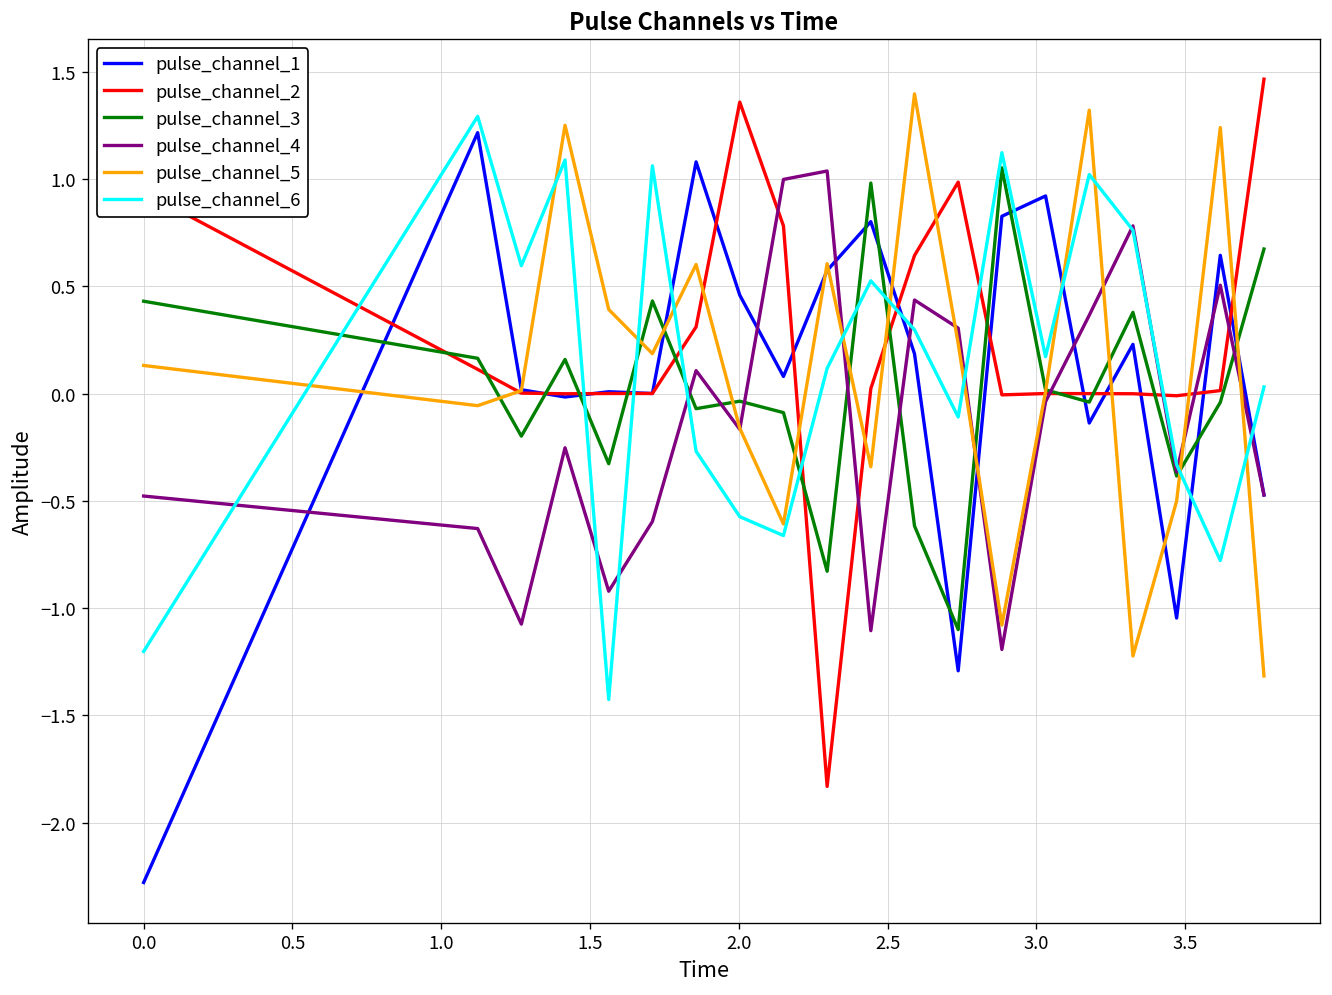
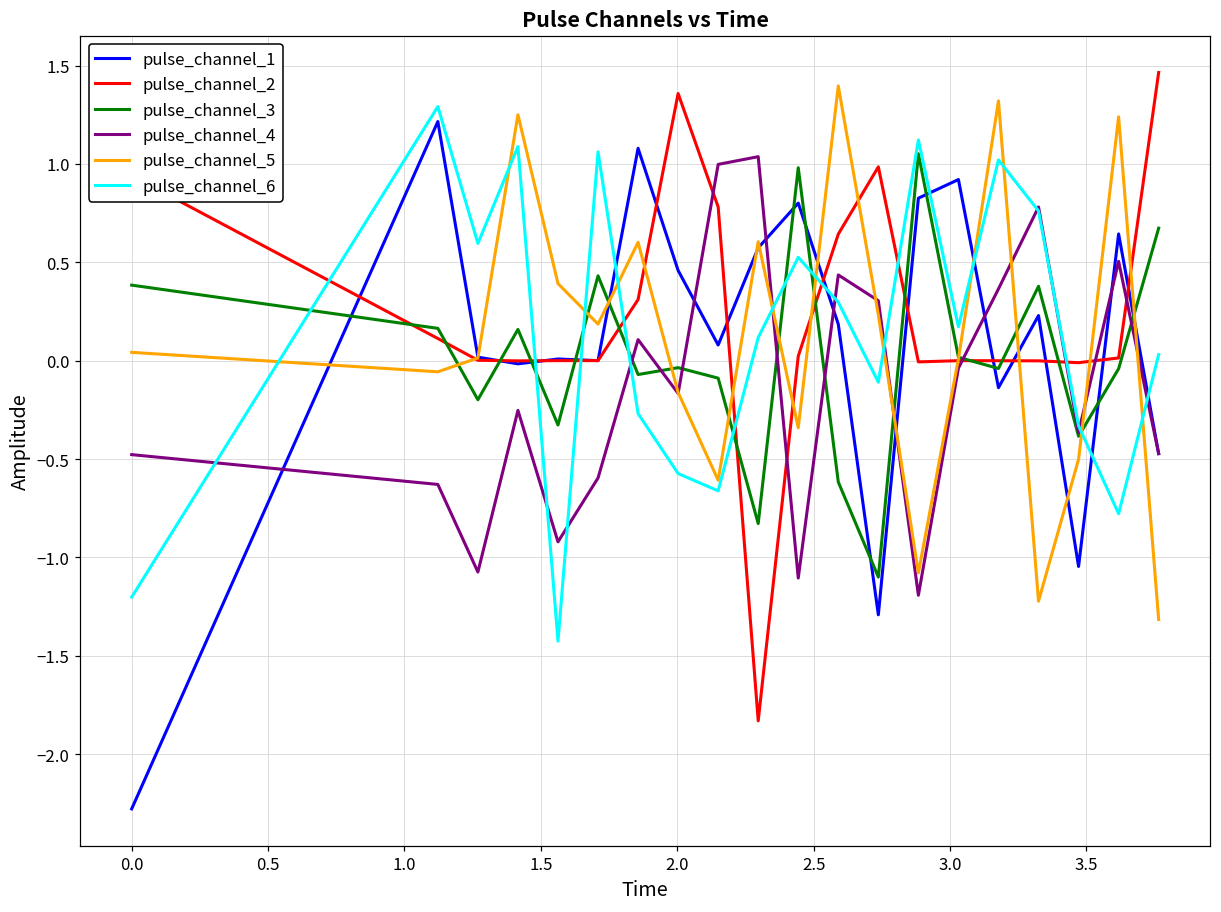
  {
    "pulse_channel_1": {
      "0.0": -2.28
    },
    "pulse_channel_3": {
-     "0.0": 0.43
+     "0.0": 0.38
    },
    "pulse_channel_4": {
      "0.0": -0.48
    },
    "pulse_channel_5": {
-     "0.0": 0.13
+     "0.0": 0.04
    },
    "pulse_channel_6": {
      "0.0": -1.20
    }
  }
